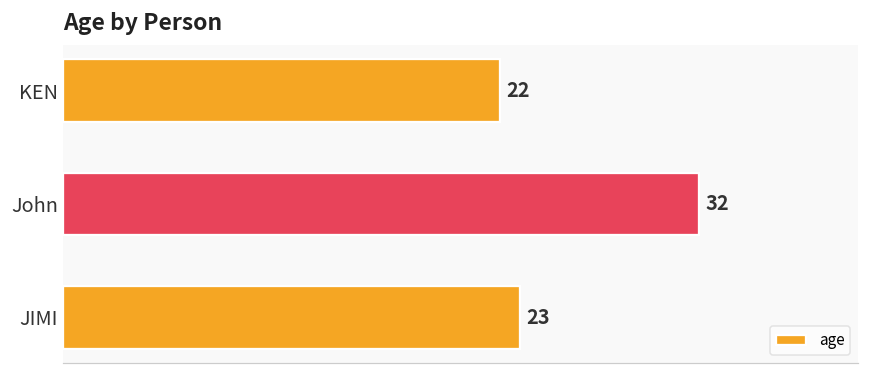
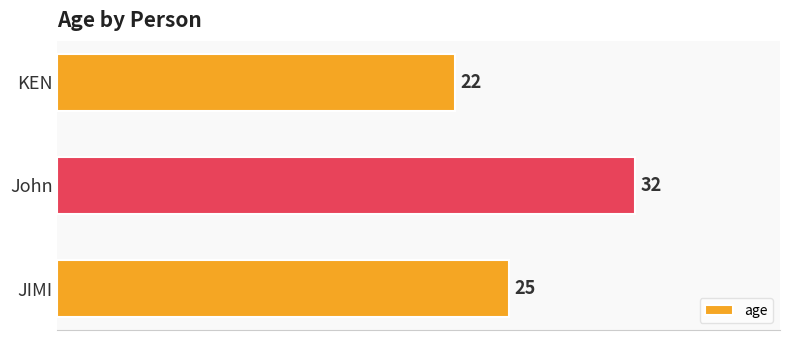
  {
    "KEN": 22,
    "John": 32,
-   "JIMI": 23
+   "JIMI": 25
  }
